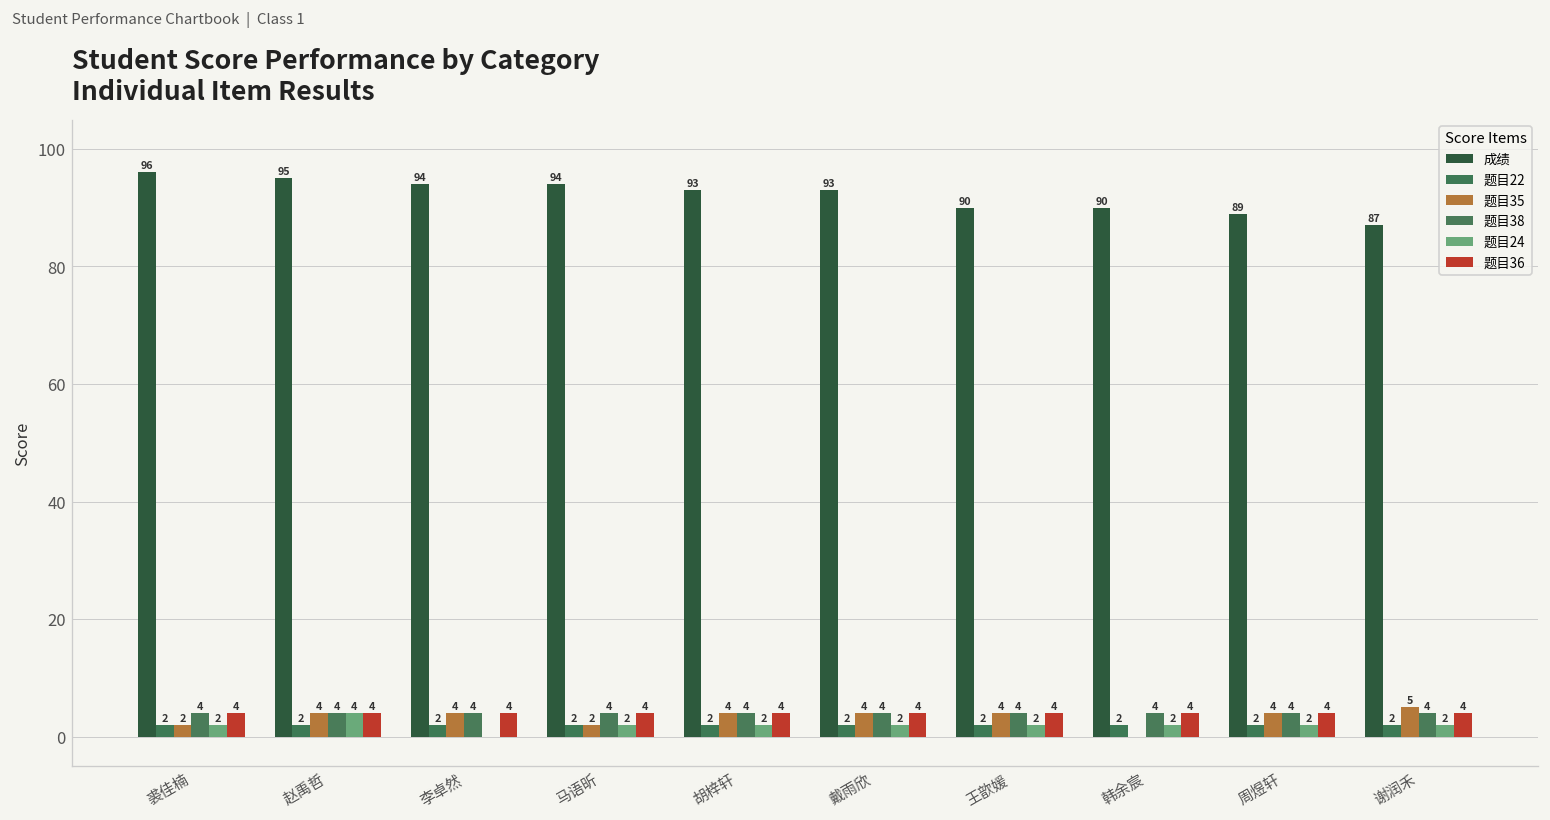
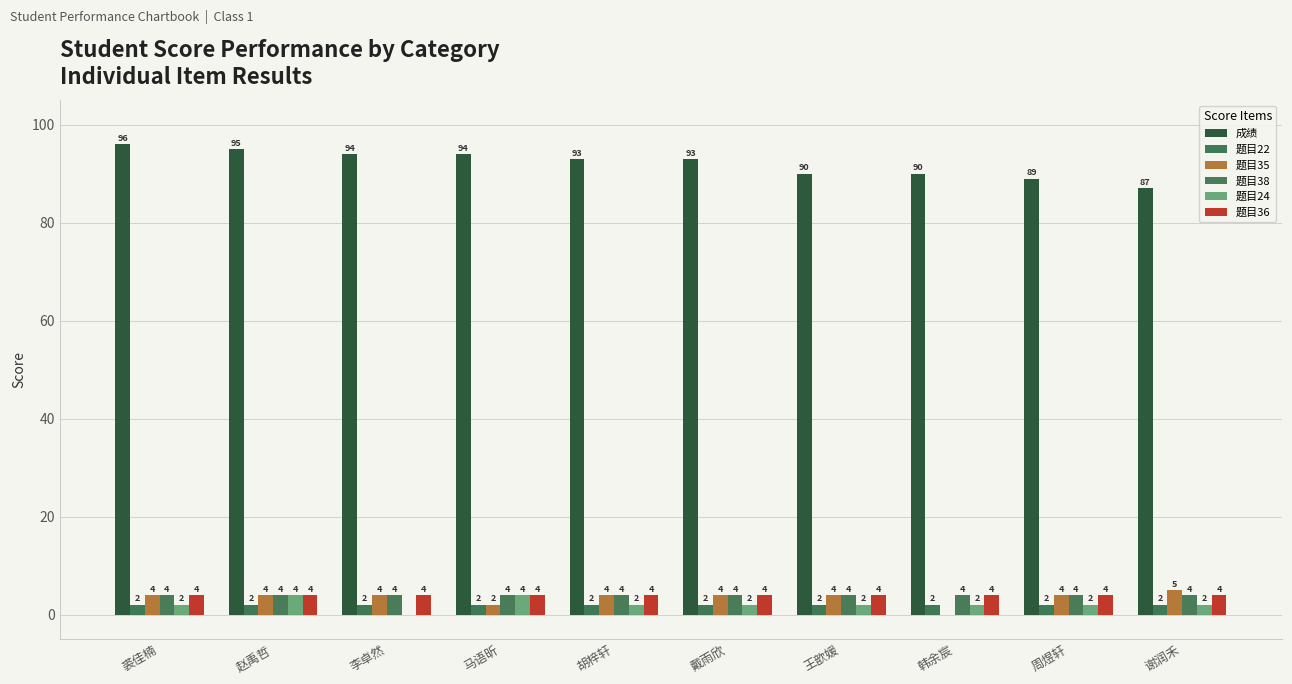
  {
    "题目35": {
-     "裘佳楠": 2,
+     "裘佳楠": 4,
      "赵禹哲": 4,
      "李卓然": 4,
      "马语昕": 2,
      "胡梓轩": 4,
      "戴雨欣": 4,
      "王歆媛": 4,
      "周煜轩": 4,
      "谢润禾": 5
    },
    "题目24": {
      "裘佳楠": 2,
      "赵禹哲": 4,
-     "马语昕": 2,
+     "马语昕": 4,
      "胡梓轩": 2,
      "戴雨欣": 2,
      "王歆媛": 2,
      "韩余宸": 2,
      "周煜轩": 2,
      "谢润禾": 2
    },
    "题目36": {
      "裘佳楠": 4,
      "赵禹哲": 4,
      "李卓然": 4,
      "马语昕": 4,
      "胡梓轩": 4,
      "戴雨欣": 4,
      "王歆媛": 4,
      "韩余宸": 4,
      "周煜轩": 4,
      "谢润禾": 4
    }
  }
